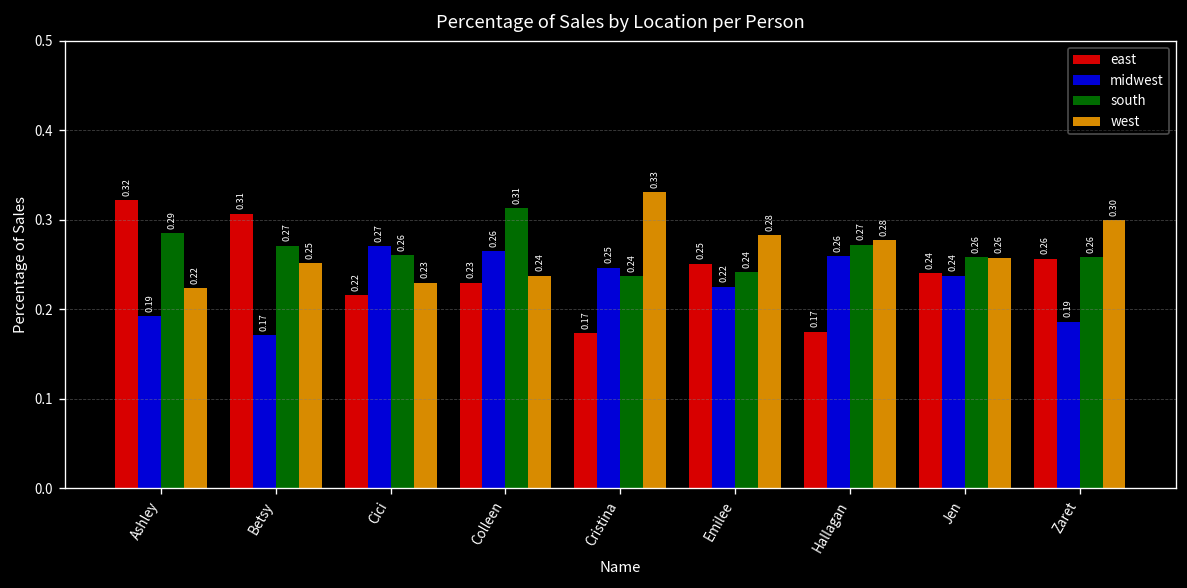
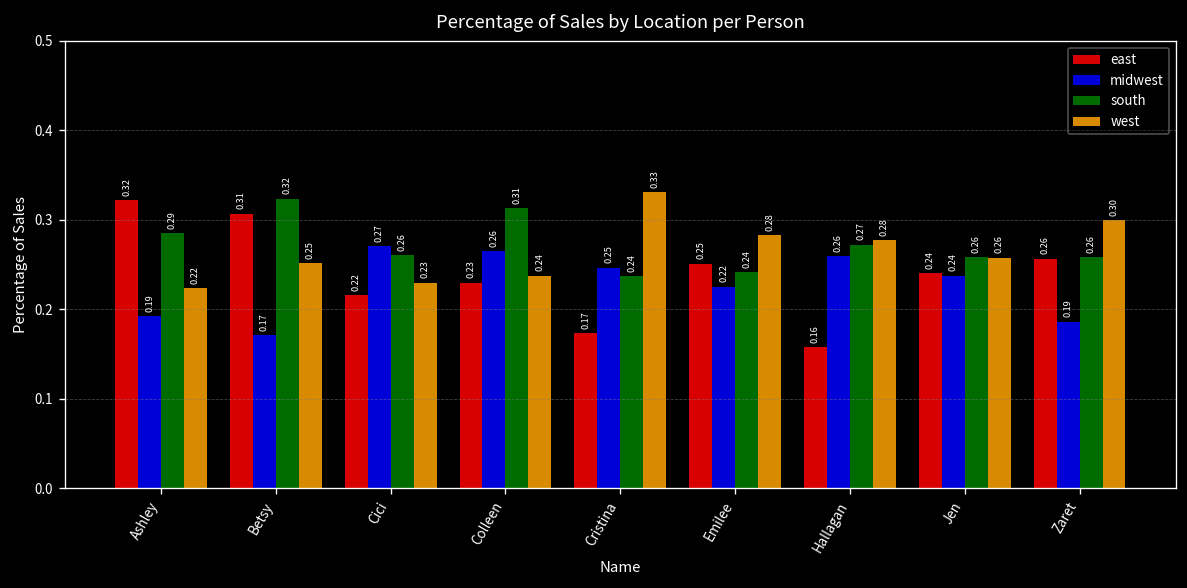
  {
    "east": {
      "Ashley": 0.32,
      "Betsy": 0.31,
      "Cici": 0.22,
      "Colleen": 0.23,
      "Cristina": 0.17,
      "Emilee": 0.25,
-     "Hallagan": 0.17,
+     "Hallagan": 0.16,
      "Jen": 0.24,
      "Zaret": 0.26
    },
    "midwest": {
      "Ashley": 0.19,
      "Betsy": 0.17,
      "Cici": 0.27,
      "Colleen": 0.26,
      "Cristina": 0.25,
      "Emilee": 0.22,
      "Hallagan": 0.26,
      "Jen": 0.24,
      "Zaret": 0.19
    },
    "south": {
      "Ashley": 0.29,
-     "Betsy": 0.27,
+     "Betsy": 0.32,
      "Cici": 0.26,
      "Colleen": 0.31,
      "Cristina": 0.24,
      "Emilee": 0.24,
      "Hallagan": 0.27,
      "Jen": 0.26,
      "Zaret": 0.26
    },
    "west": {
      "Ashley": 0.22,
      "Betsy": 0.25,
      "Cici": 0.23,
      "Colleen": 0.24,
      "Cristina": 0.33,
      "Emilee": 0.28,
      "Hallagan": 0.28,
      "Jen": 0.26,
      "Zaret": 0.30
    }
  }
